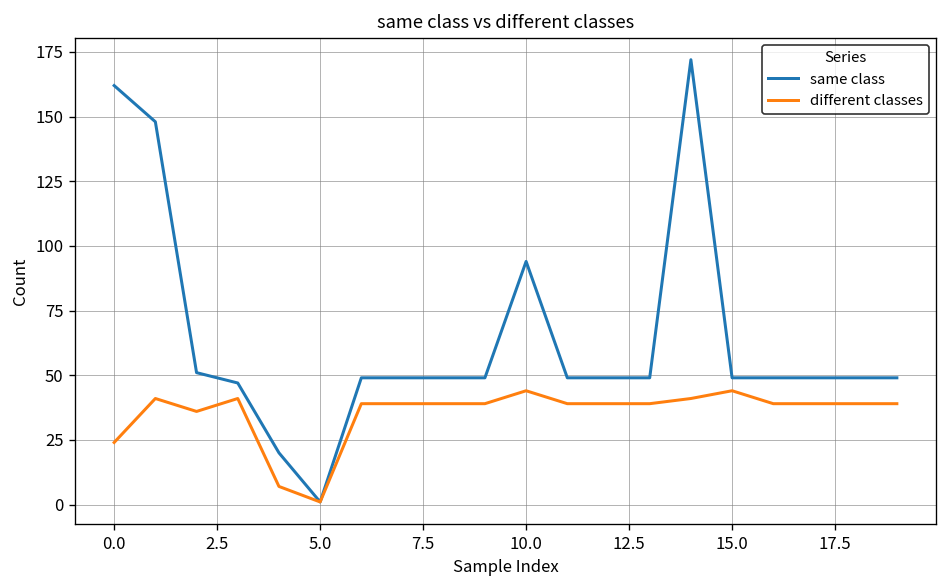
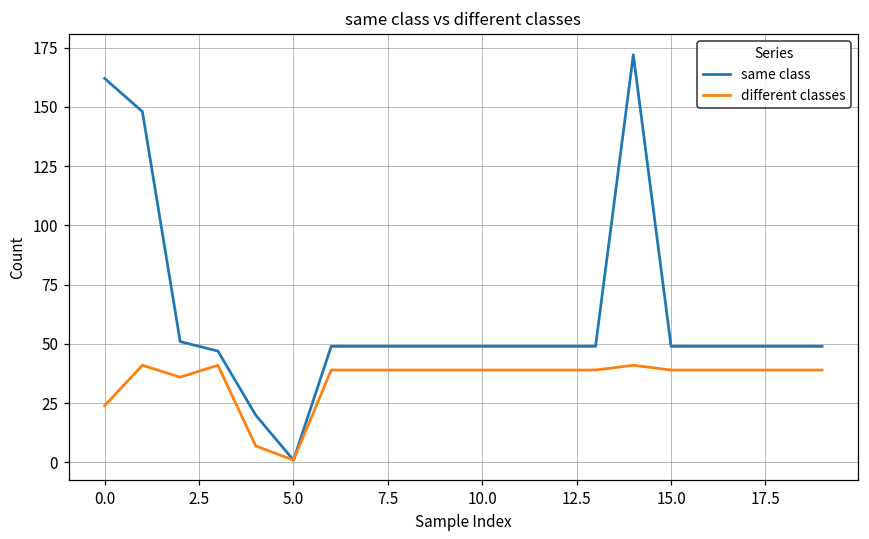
  {
    "same class": {
      "0.0": 162,
-     "10.0": 94,
+     "10.0": 49,
      "15.0": 49
    },
    "different classes": {
      "0.0": 24,
-     "10.0": 44,
-     "15.0": 44
+     "10.0": 39,
+     "15.0": 39
    }
  }
